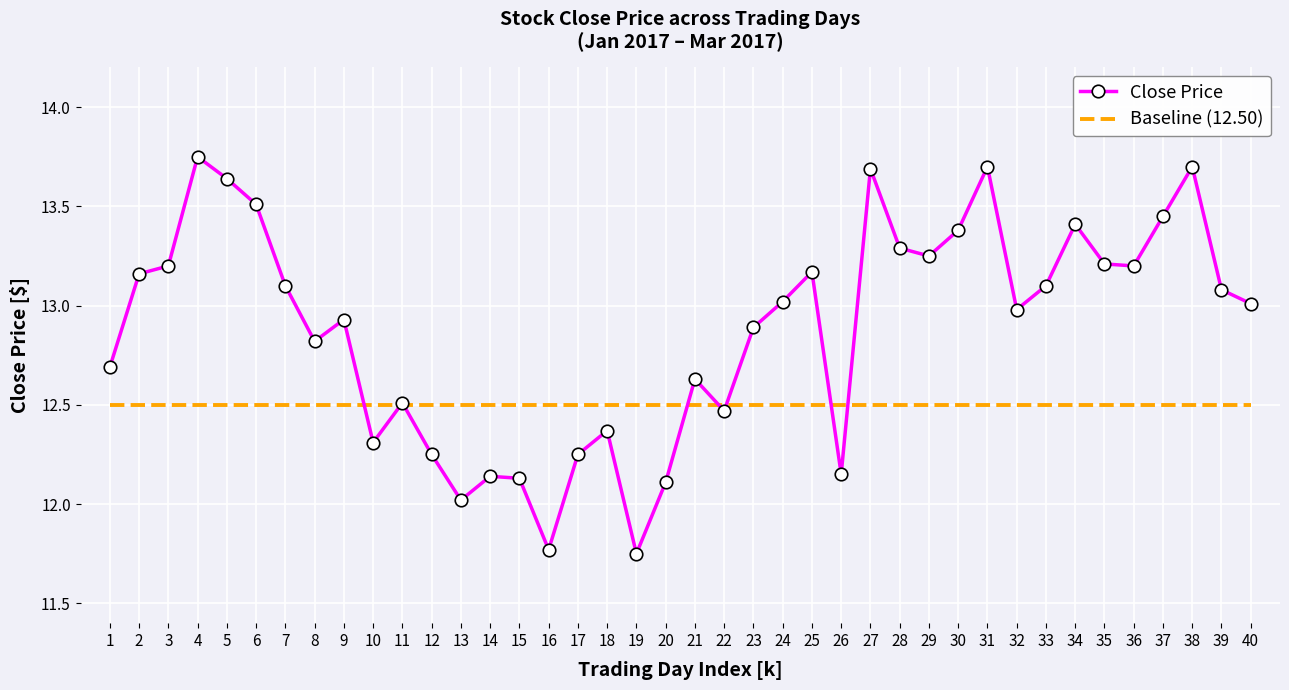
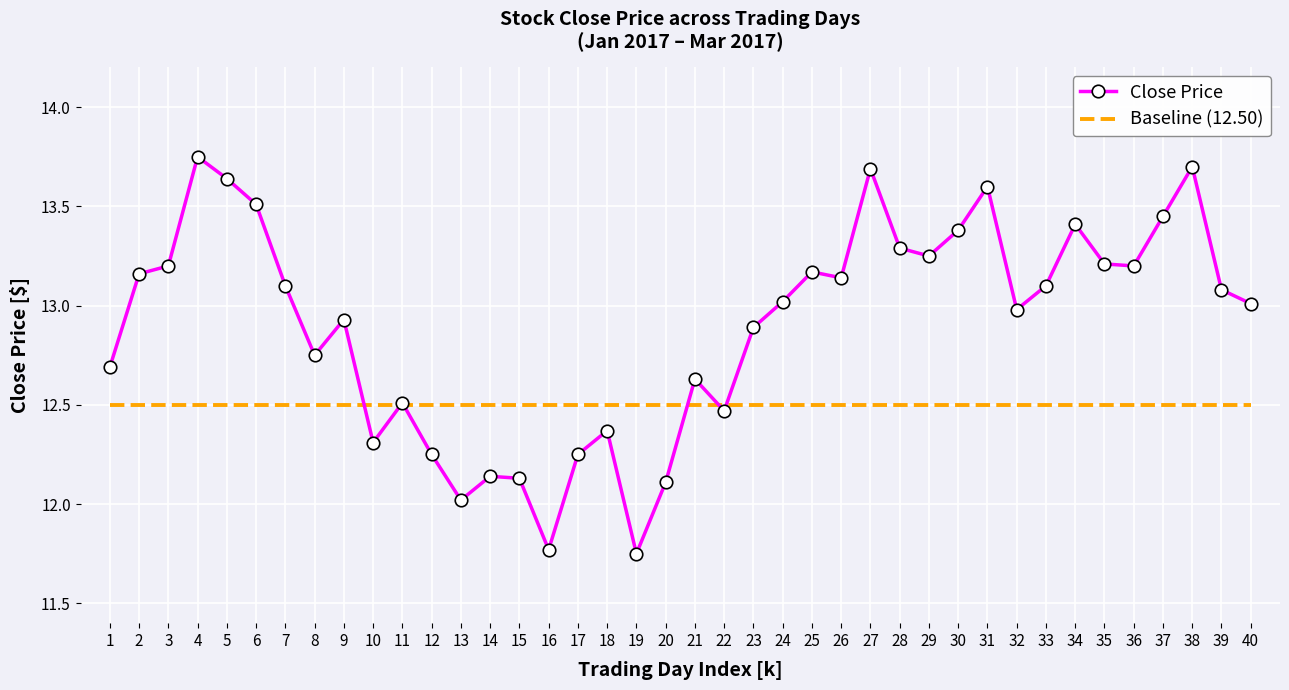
  {
    "Close Price": {
      "1": 12.69,
      "2": 13.16,
      "3": 13.20,
      "4": 13.75,
      "5": 13.64,
      "6": 13.51,
      "7": 13.10,
-     "8": 12.82,
+     "8": 12.75,
      "9": 12.93,
      "10": 12.31,
      "12": 12.25,
      "13": 12.02,
      "14": 12.14,
      "15": 12.13,
      "16": 11.77,
      "17": 12.25,
      "18": 12.37,
      "19": 11.75,
      "20": 12.11,
      "21": 12.63,
      "22": 12.47,
      "23": 12.89,
      "24": 13.02,
      "25": 13.17,
-     "26": 12.15,
+     "26": 13.14,
      "27": 13.69,
      "28": 13.29,
      "29": 13.25,
      "30": 13.38,
-     "31": 13.7,
+     "31": 13.6,
      "32": 12.98,
      "33": 13.10,
      "34": 13.41,
      "35": 13.21,
      "36": 13.20,
      "37": 13.45,
      "38": 13.70,
      "39": 13.08,
      "40": 13.01
    },
    "Baseline (12.50)": {
      "1": 12.50,
      "2": 12.50,
      "3": 12.50,
      "4": 12.50,
      "5": 12.50,
      "6": 12.50,
      "7": 12.50,
      "8": 12.50,
      "9": 12.50,
      "10": 12.50,
      "12": 12.50,
      "13": 12.50,
      "14": 12.50,
      "15": 12.50,
      "16": 12.50,
      "17": 12.50,
      "18": 12.50,
      "19": 12.50,
      "20": 12.50,
      "21": 12.50,
      "22": 12.50,
      "23": 12.50,
      "24": 12.50,
      "25": 12.50,
      "26": 12.50,
      "27": 12.50,
      "28": 12.50,
      "29": 12.50,
      "30": 12.50,
      "31": 12.50,
      "32": 12.50,
      "33": 12.50,
      "34": 12.50,
      "35": 12.50,
      "36": 12.50,
      "37": 12.50,
      "38": 12.50,
      "39": 12.50,
      "40": 12.50
    }
  }
